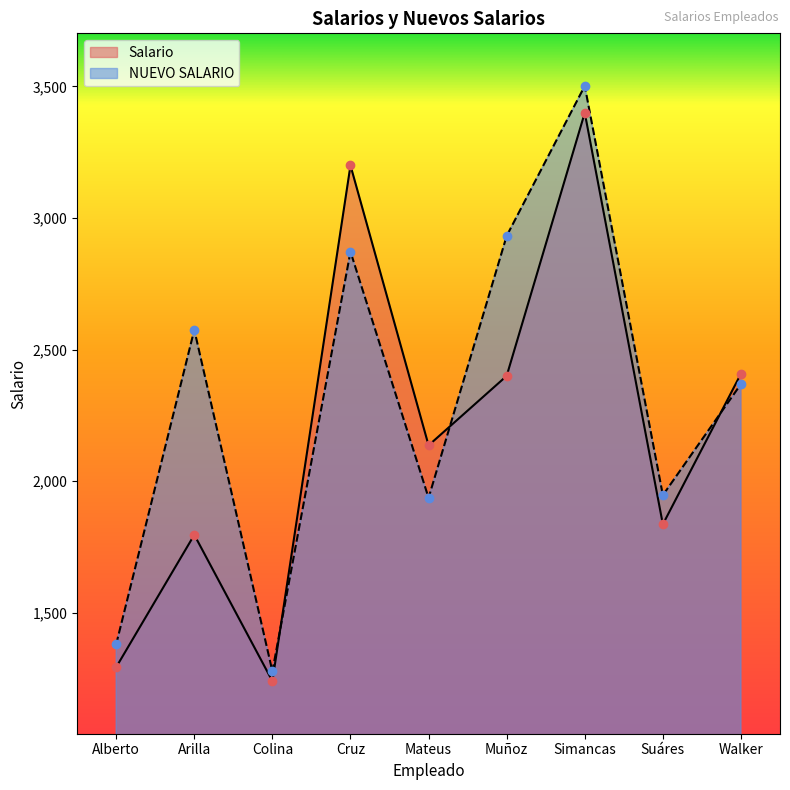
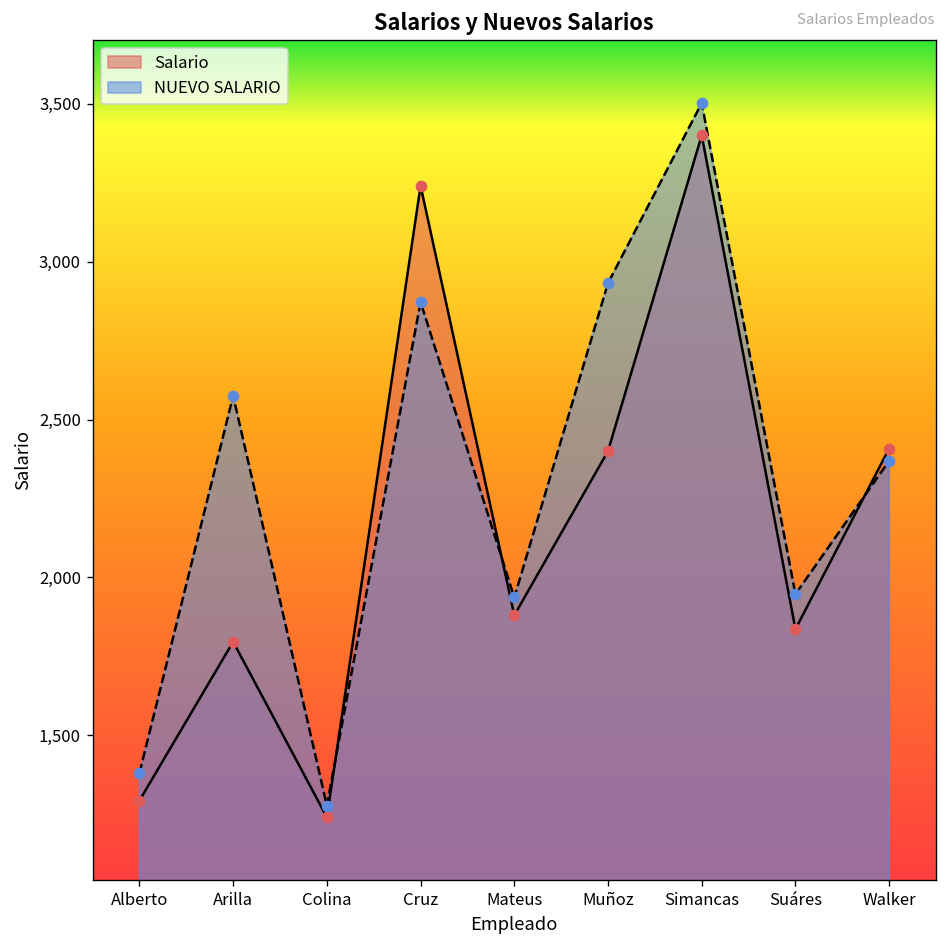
  {
    "Salario": {
      "Alberto": "1,290",
      "Arilla": "1,800",
      "Colina": "1,240",
-     "Cruz": "3,200",
-     "Mateus": "2,140",
+     "Cruz": "3,240",
+     "Mateus": "1,880",
      "Muñoz": "2,400",
      "Simancas": "3,400",
      "Suáres": "1,840",
      "Walker": "2,410"
    },
    "NUEVO SALARIO": {
      "Alberto": "1,380",
      "Arilla": "2,580",
      "Colina": "1,280",
      "Cruz": "2,870",
      "Mateus": "1,940",
      "Muñoz": "2,930",
      "Simancas": "3,500",
      "Suáres": "1,950",
      "Walker": "2,370"
    }
  }
